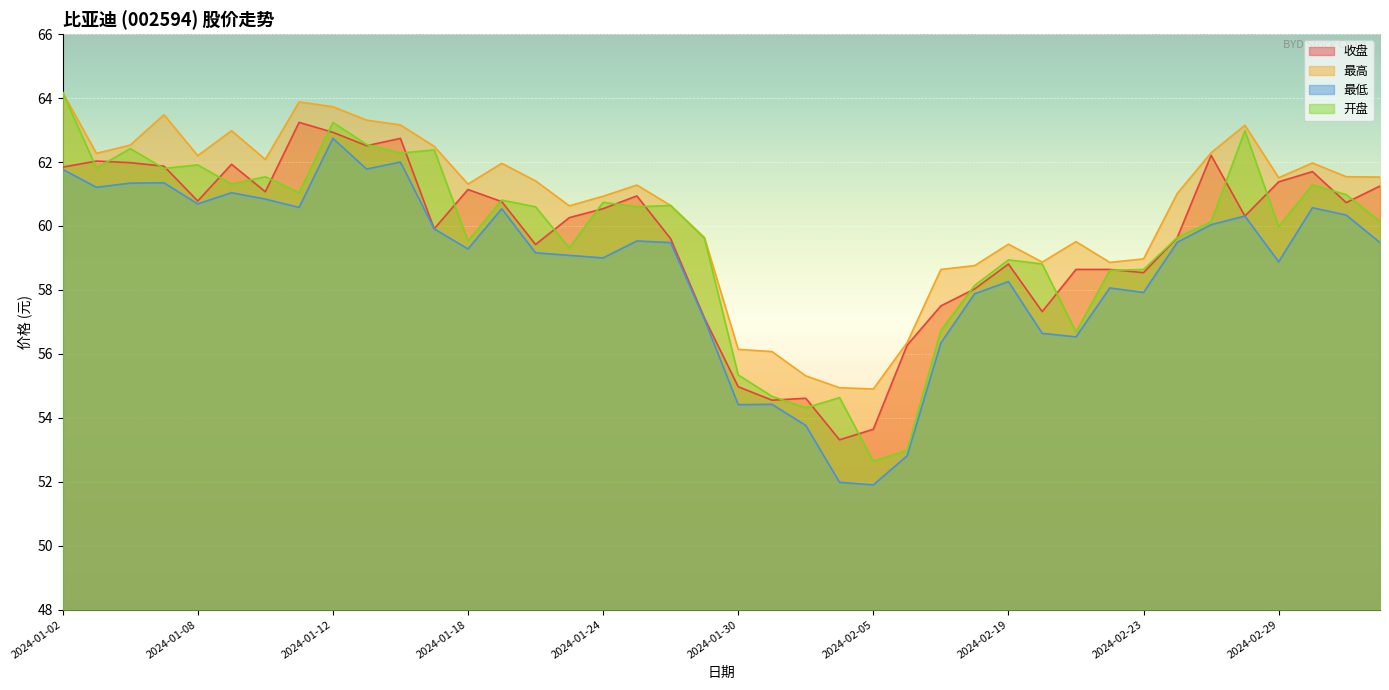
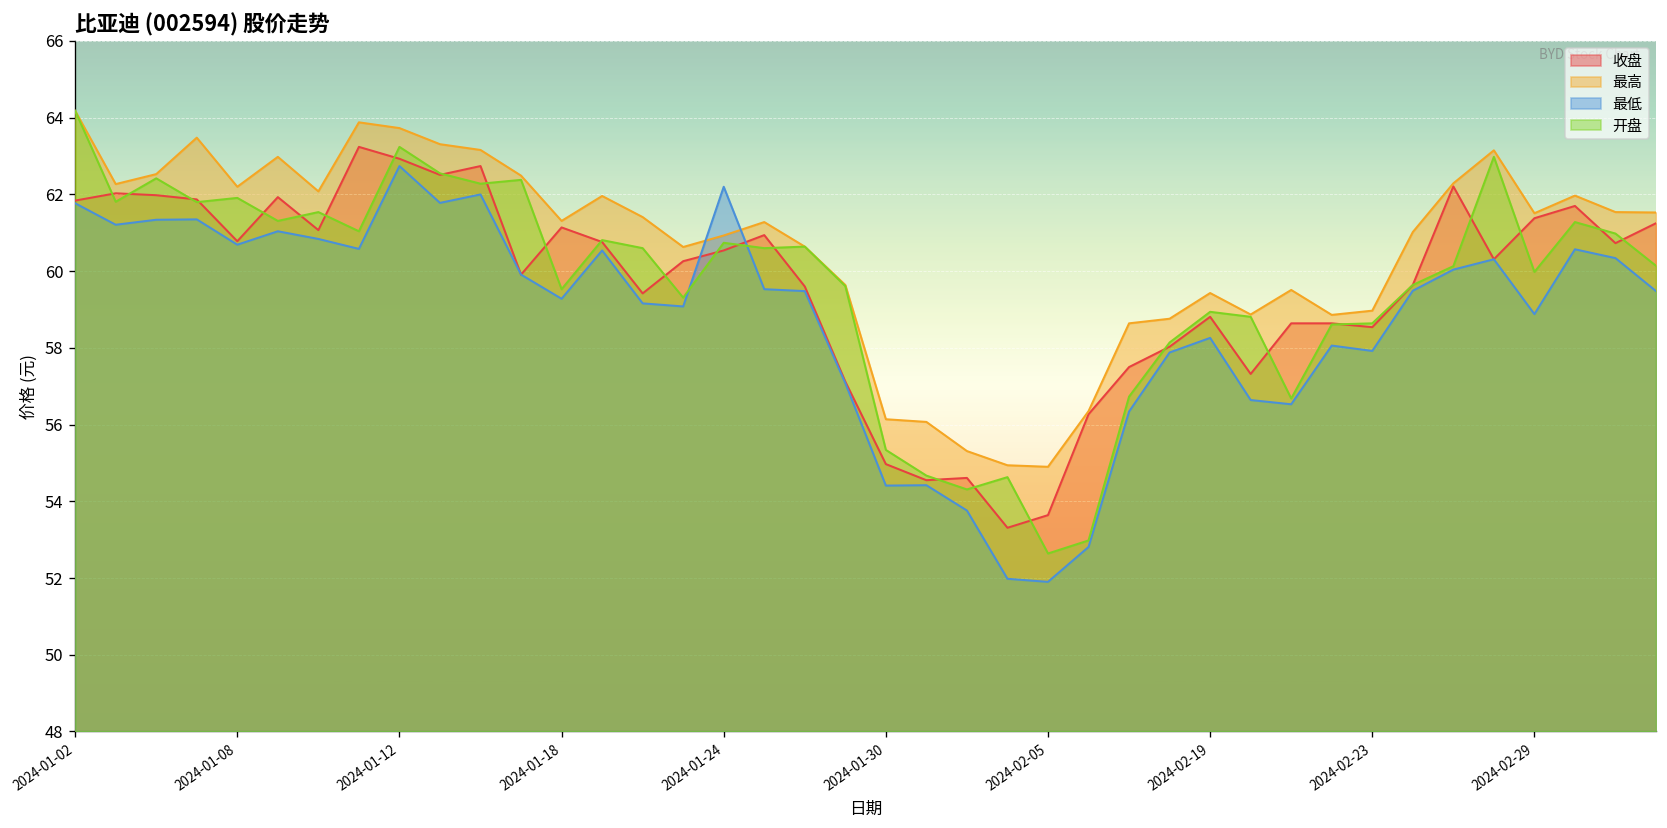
  {
    "收盘": {
      "2024-01-08": 60.8,
      "2024-01-12": 62.9,
      "2024-01-18": 61.1,
      "2024-01-24": 60.5,
      "2024-01-30": 55.0,
      "2024-02-05": 53.6,
      "2024-02-19": 58.8,
      "2024-02-23": 58.5,
      "2024-02-29": 61.4
    },
    "最高": {
      "2024-01-08": 62.2,
      "2024-01-12": 63.7,
      "2024-01-18": 61.3,
      "2024-01-24": 60.9,
      "2024-01-30": 56.1,
      "2024-02-05": 54.9,
      "2024-02-19": 59.4,
      "2024-02-23": 59.0,
      "2024-02-29": 61.5
    },
    "最低": {
      "2024-01-08": 60.7,
      "2024-01-12": 62.7,
      "2024-01-18": 59.3,
-     "2024-01-24": 59.0,
+     "2024-01-24": 62.2,
      "2024-01-30": 54.4,
      "2024-02-05": 51.9,
      "2024-02-19": 58.3,
      "2024-02-23": 57.9,
      "2024-02-29": 58.9
    },
    "开盘": {
      "2024-01-08": 61.9,
      "2024-01-12": 63.2,
      "2024-01-18": 59.5,
      "2024-01-24": 60.7,
      "2024-01-30": 55.3,
      "2024-02-05": 52.6,
      "2024-02-19": 58.9,
      "2024-02-23": 58.6,
      "2024-02-29": 60.0
    }
  }
